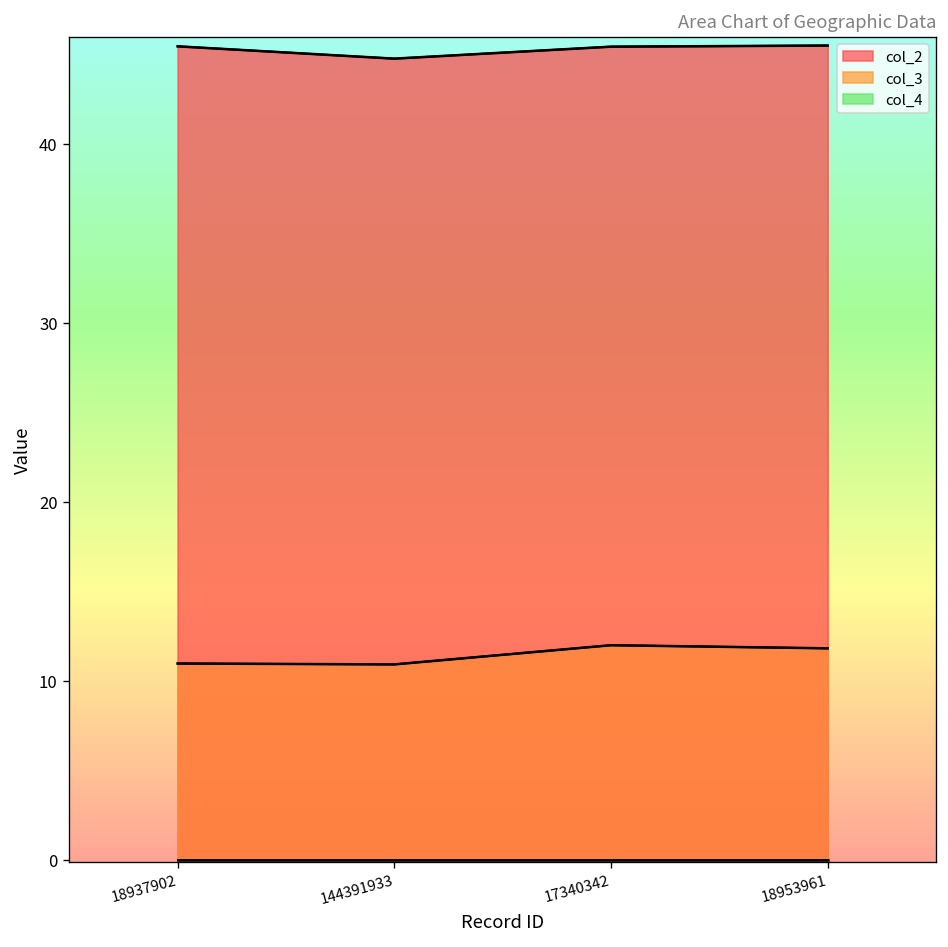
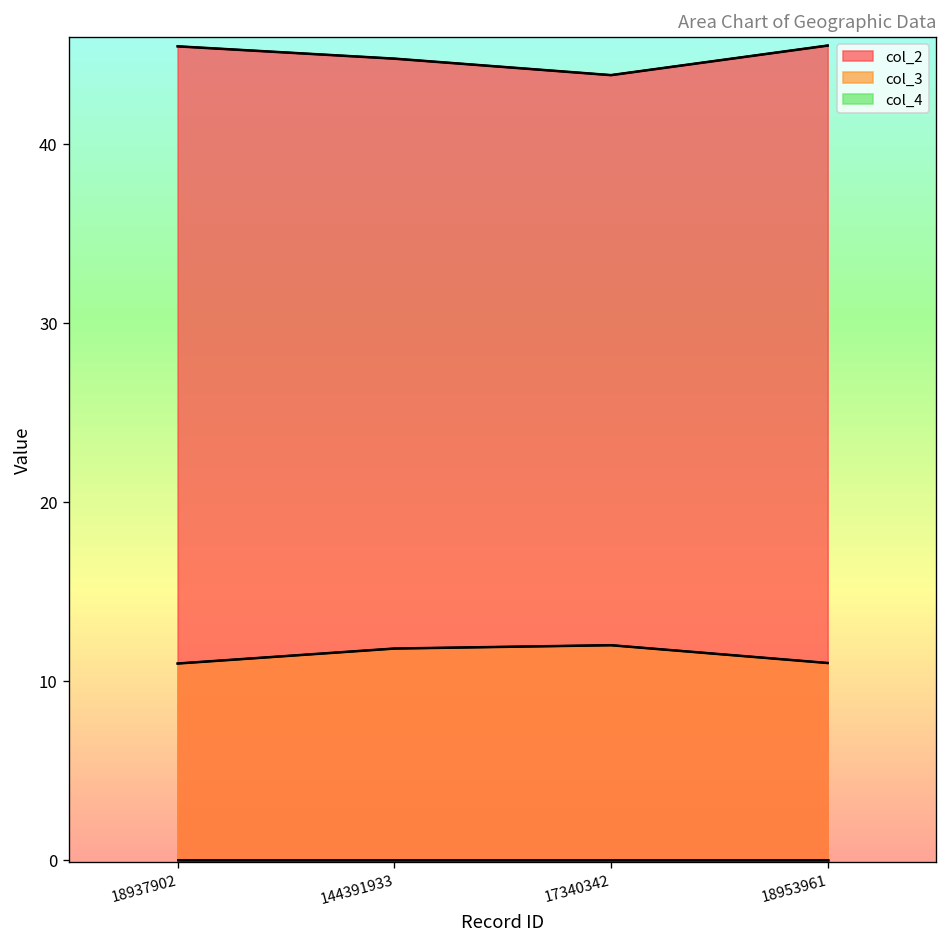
  {
    "col_2": {
      "18937902": 45.4,
      "144391933": 44.7,
-     "17340342": 45.4,
+     "17340342": 43.8,
      "18953961": 45.5
    },
    "col_3": {
      "18937902": 11.0,
-     "144391933": 10.9,
+     "144391933": 11.8,
      "17340342": 12.0,
-     "18953961": 11.8
+     "18953961": 11.0
    },
    "col_4": {
      "18937902": 0.0,
      "144391933": 0.0,
      "17340342": 0.0,
      "18953961": 0.0
    }
  }
